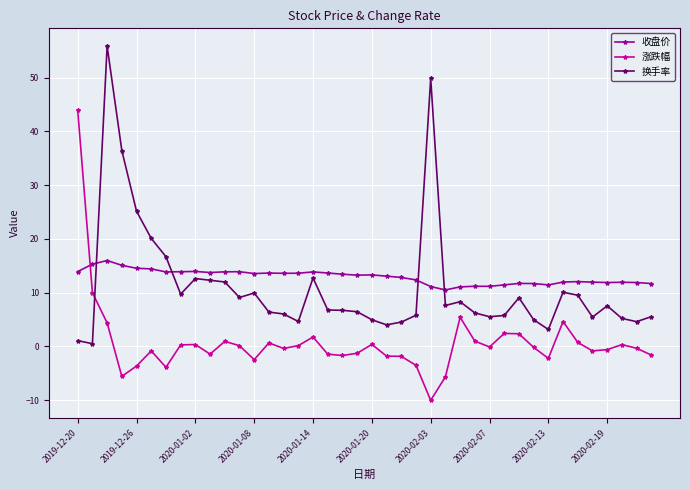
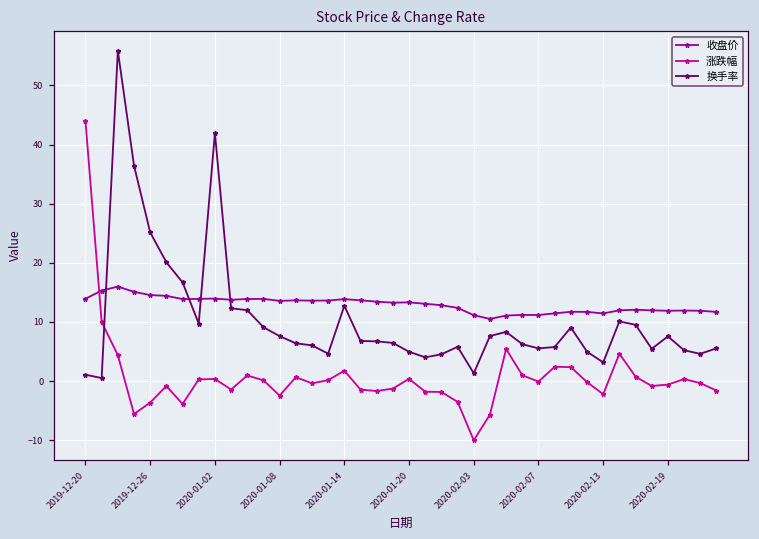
  {
    "换手率": {
      "2019-12-20": 1,
      "2019-12-26": 25,
-     "2020-01-02": 13,
-     "2020-01-08": 10,
+     "2020-01-02": 42,
+     "2020-01-08": 8,
      "2020-01-14": 13,
      "2020-01-20": 5,
-     "2020-02-03": 50,
+     "2020-02-03": 1,
      "2020-02-07": 6,
      "2020-02-13": 3,
      "2020-02-19": 8
    }
  }
